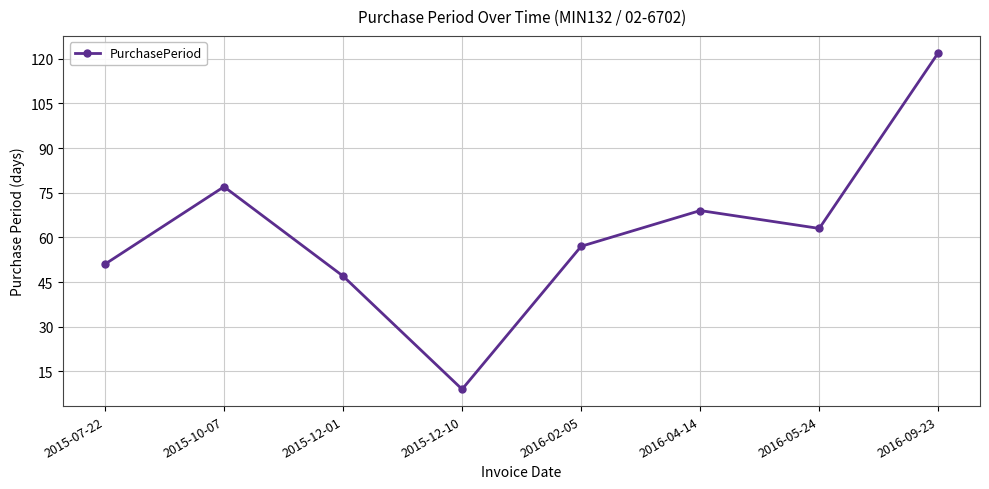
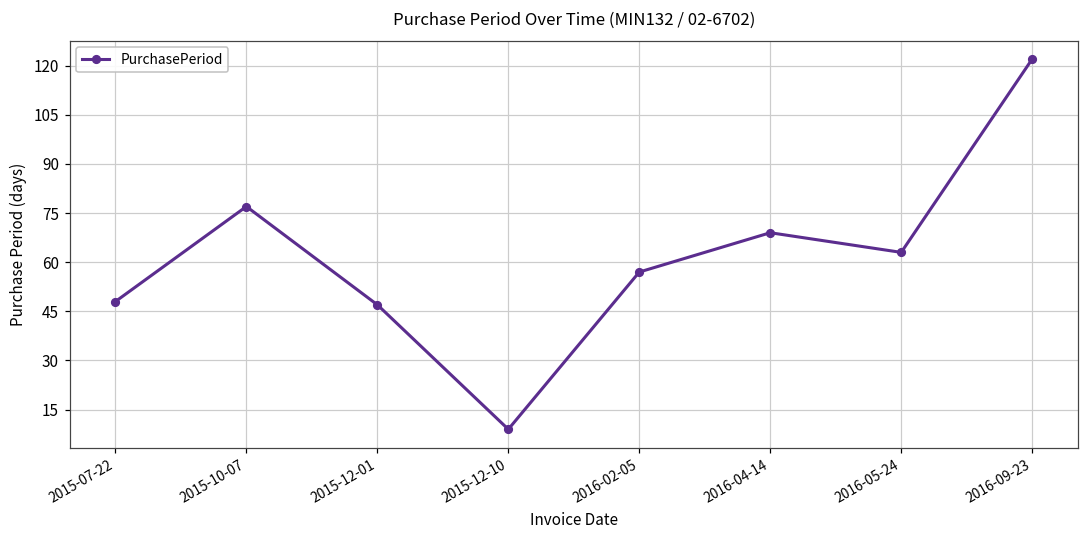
  {
-   "2015-07-22": 51,
+   "2015-07-22": 48,
    "2015-10-07": 77,
    "2015-12-01": 47,
    "2015-12-10": 9,
    "2016-02-05": 57,
    "2016-04-14": 69,
    "2016-05-24": 63,
    "2016-09-23": 122
  }
